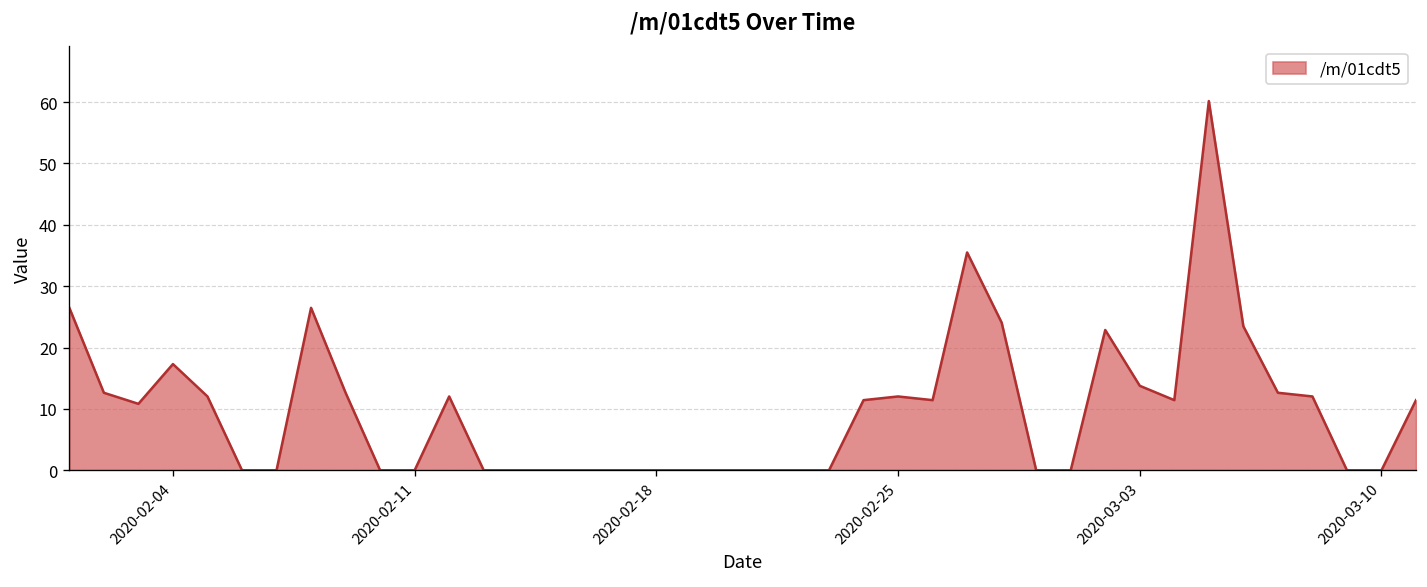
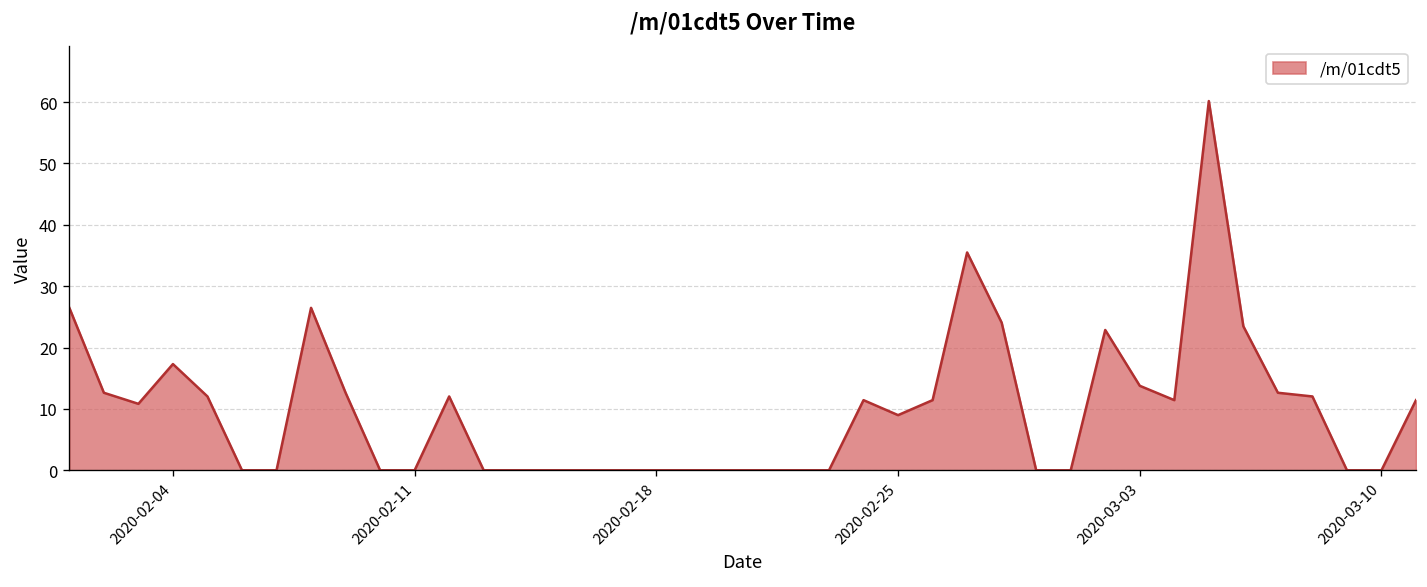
  {
    "2020-02-04": 17,
    "2020-02-11": 0,
    "2020-02-18": 0,
-   "2020-02-25": 12,
+   "2020-02-25": 9,
    "2020-03-03": 14,
    "2020-03-10": 0
  }
